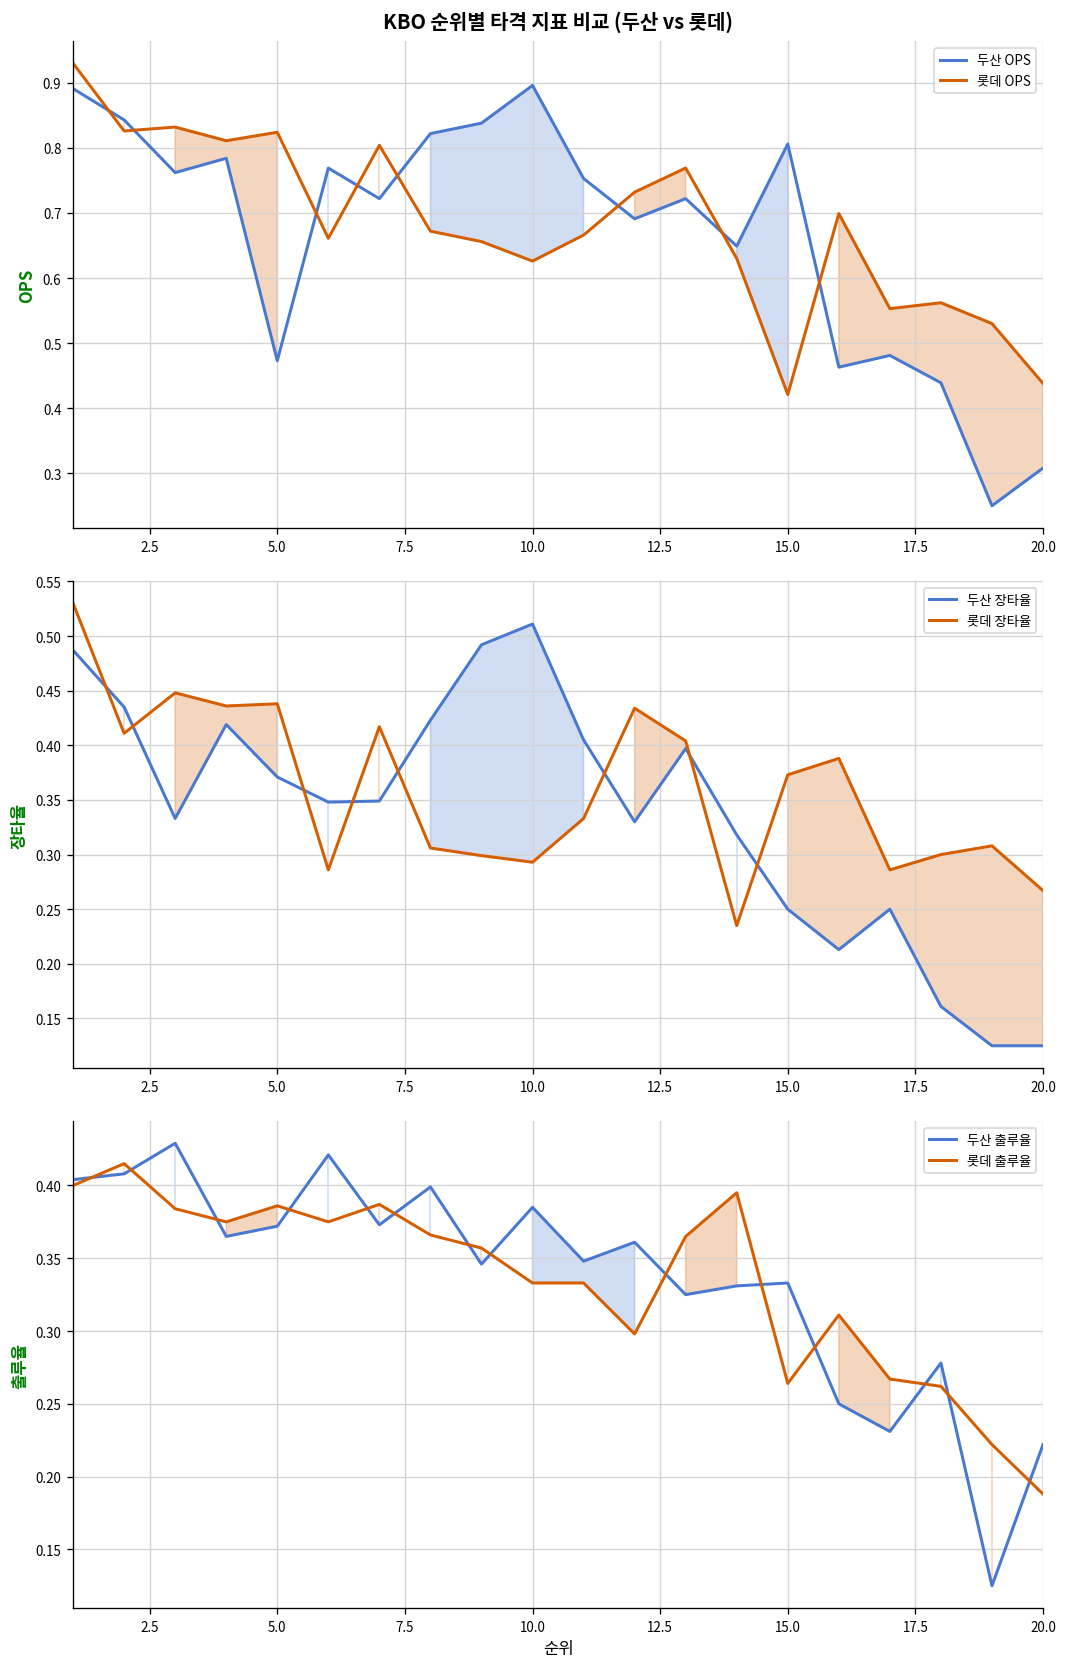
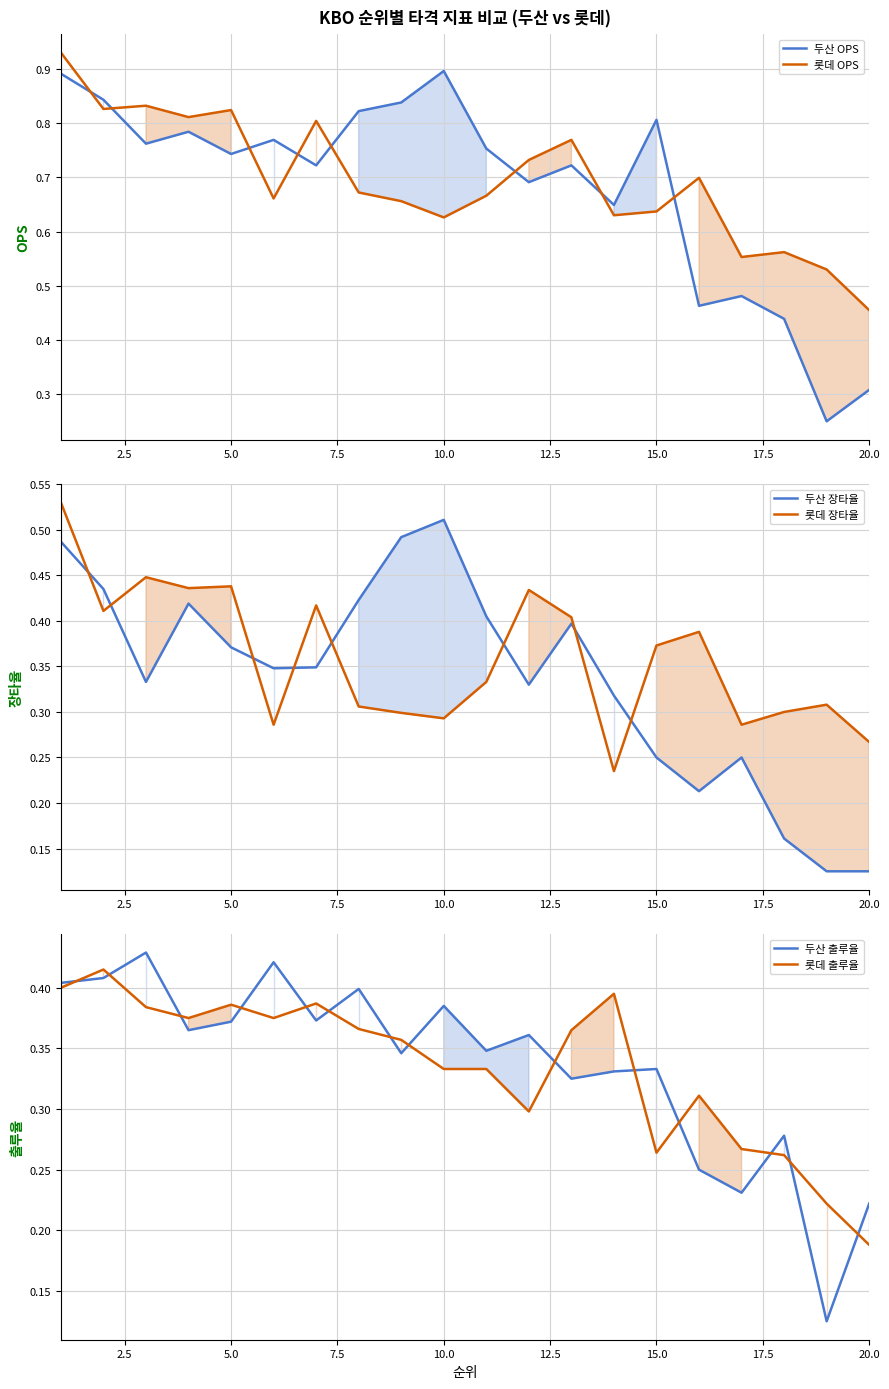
  {
    "KBO 순위별 타격 지표 비교 (두산 vs 롯데)": {
      "두산 OPS": {
-       "5.0": 0.47,
+       "5.0": 0.74,
        "10.0": 0.90,
        "15.0": 0.81,
        "20.0": 0.31
      },
      "롯데 OPS": {
        "5.0": 0.82,
        "10.0": 0.63,
-       "15.0": 0.42,
-       "20.0": 0.44
+       "15.0": 0.64,
+       "20.0": 0.46
      }
    }
  }
